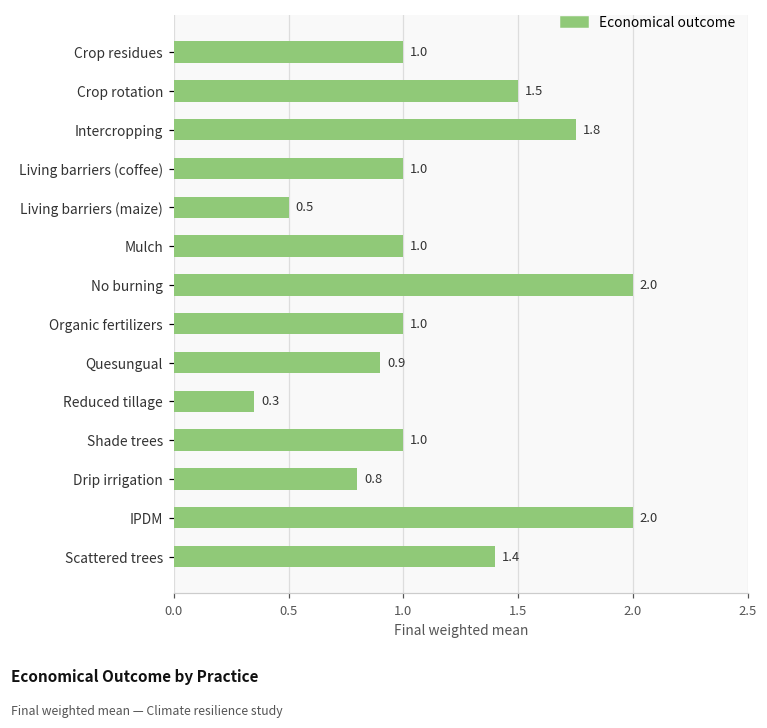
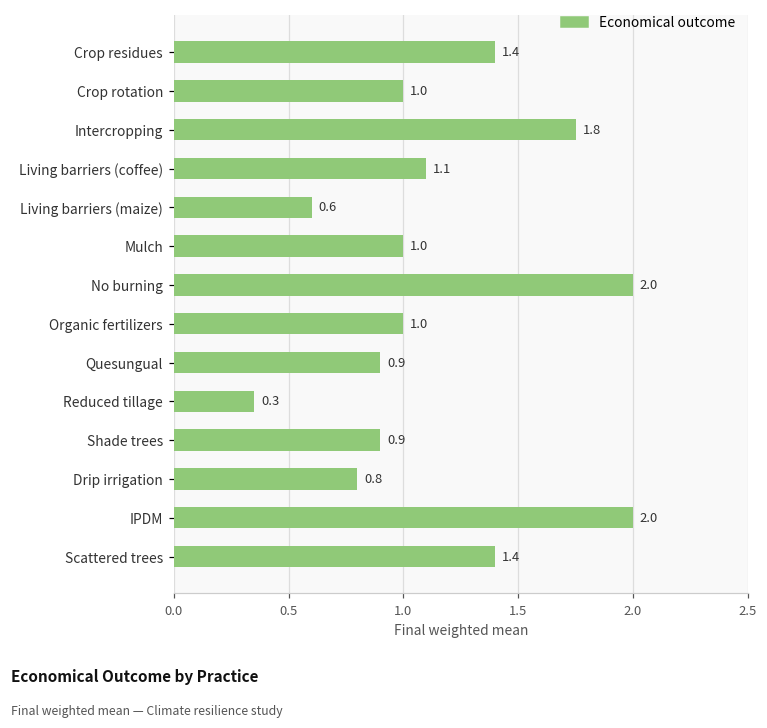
  {
-   "Crop residues": 1.0,
-   "Crop rotation": 1.5,
+   "Crop residues": 1.4,
+   "Crop rotation": 1.0,
    "Intercropping": 1.8,
-   "Living barriers (coffee)": 1.0,
-   "Living barriers (maize)": 0.5,
+   "Living barriers (coffee)": 1.1,
+   "Living barriers (maize)": 0.6,
    "Mulch": 1.0,
    "No burning": 2.0,
    "Organic fertilizers": 1.0,
    "Quesungual": 0.9,
    "Reduced tillage": 0.3,
-   "Shade trees": 1.0,
+   "Shade trees": 0.9,
    "Drip irrigation": 0.8,
    "IPDM": 2.0,
    "Scattered trees": 1.4
  }
